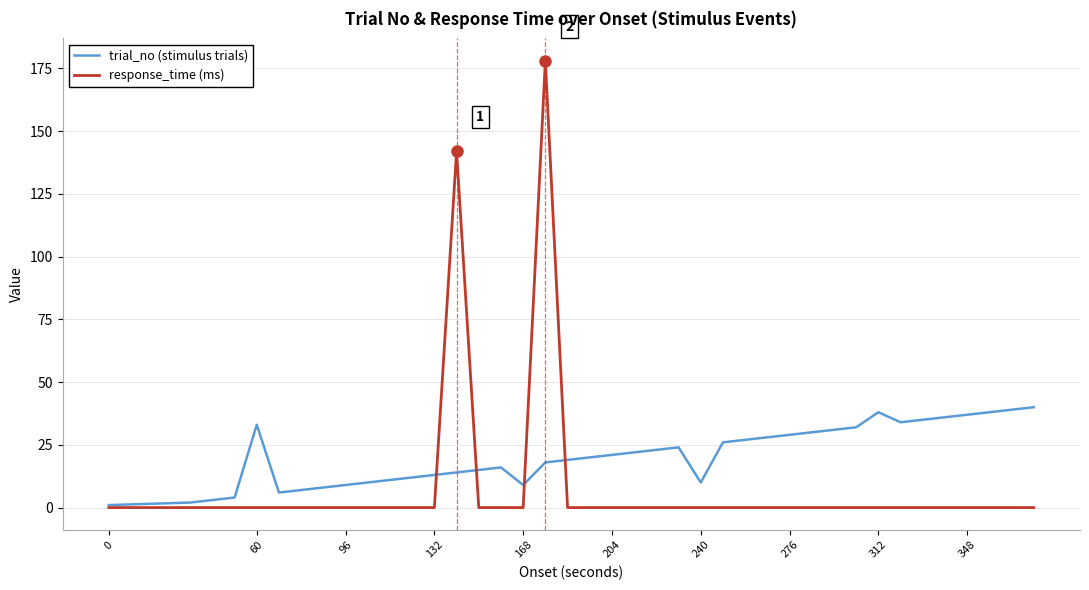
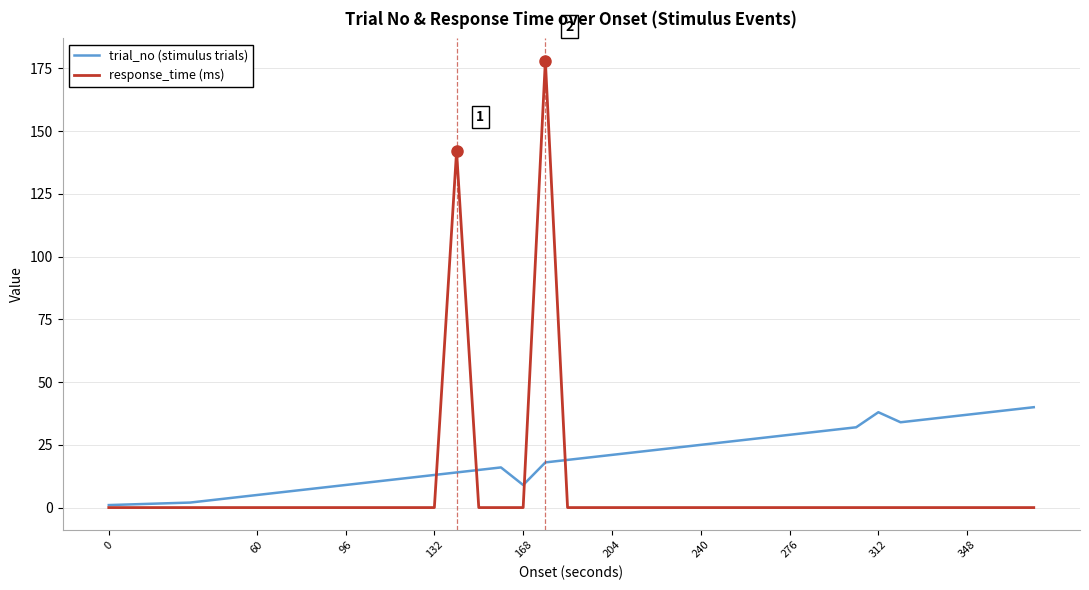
  {
    "trial_no (stimulus trials)": {
-     "60": 33,
+     "60": 5,
      "96": 9,
      "132": 13,
      "168": 9,
      "204": 21,
-     "240": 10,
+     "240": 25,
      "276": 29,
      "312": 38,
      "348": 37
    }
  }
